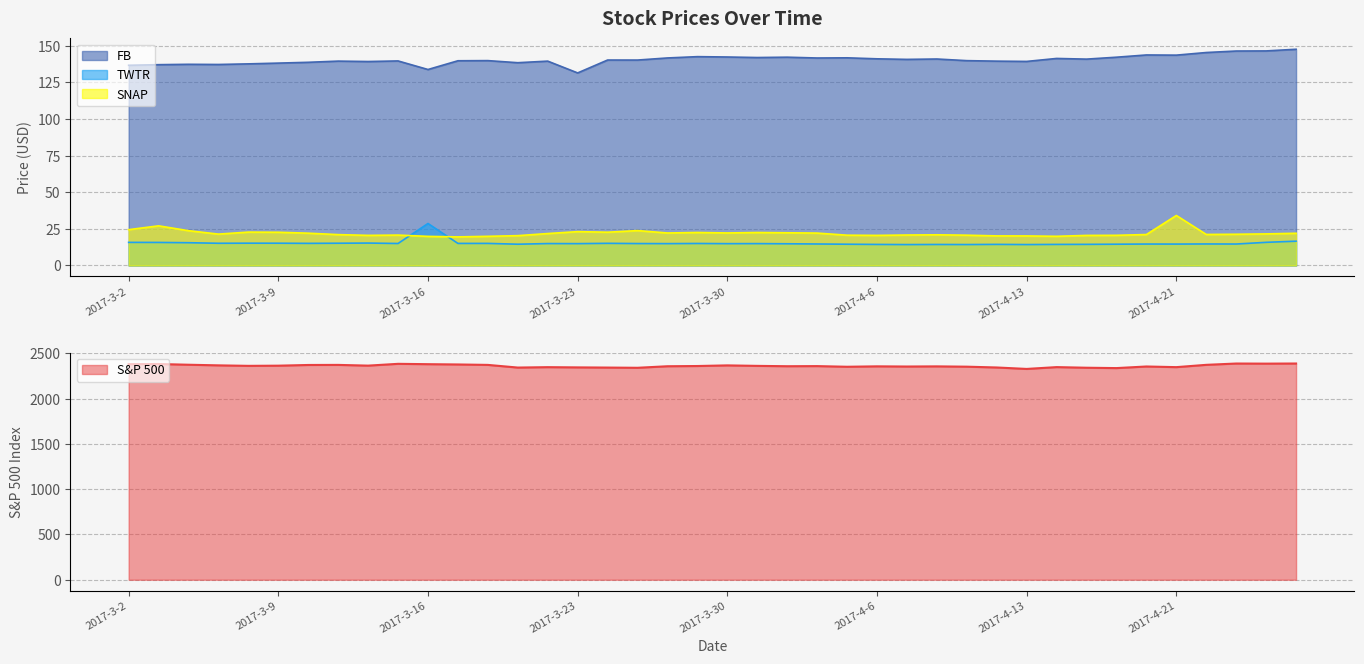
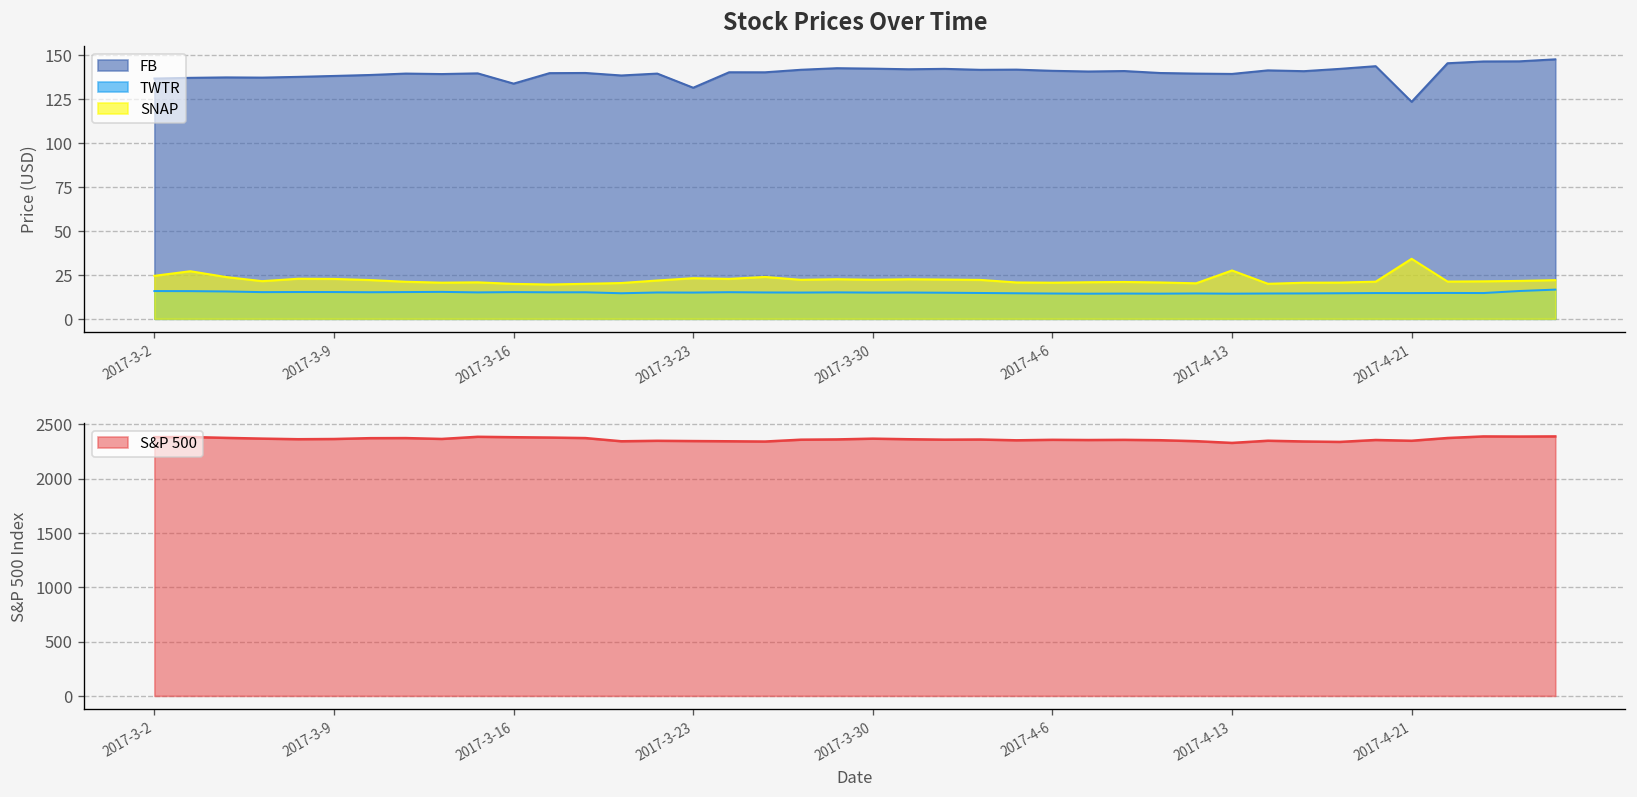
  {
    "Stock Prices Over Time": {
      "FB": {
        "2017-3-9": 138,
        "2017-3-16": 134,
        "2017-3-23": 132,
        "2017-3-30": 142,
        "2017-4-6": 141,
        "2017-4-13": 139,
-       "2017-4-21": 144
+       "2017-4-21": 124
      },
      "TWTR": {
        "2017-3-2": 16,
        "2017-3-9": 15,
-       "2017-3-16": 29,
+       "2017-3-16": 15,
        "2017-3-23": 15,
        "2017-3-30": 15,
        "2017-4-6": 14,
        "2017-4-13": 14,
        "2017-4-21": 15
      },
      "SNAP": {
        "2017-3-2": 24,
        "2017-3-9": 23,
        "2017-3-16": 20,
        "2017-3-23": 23,
        "2017-3-30": 22,
        "2017-4-6": 21,
-       "2017-4-13": 20,
+       "2017-4-13": 28,
        "2017-4-21": 34
      }
    }
  }
